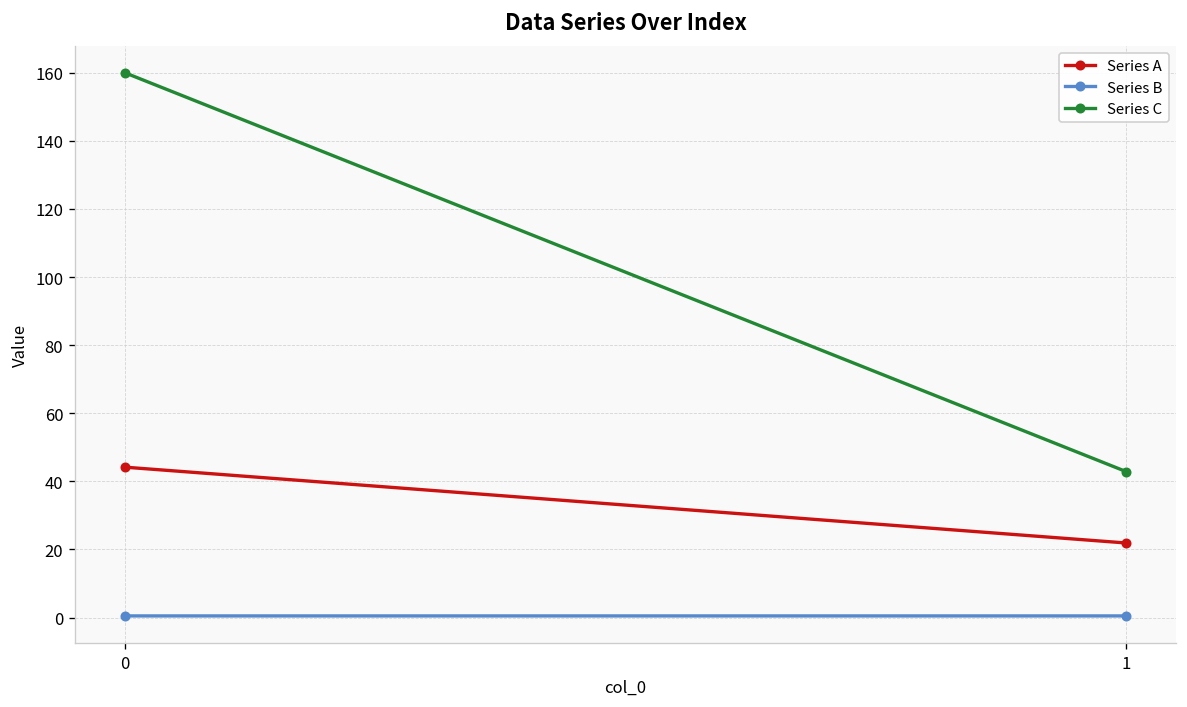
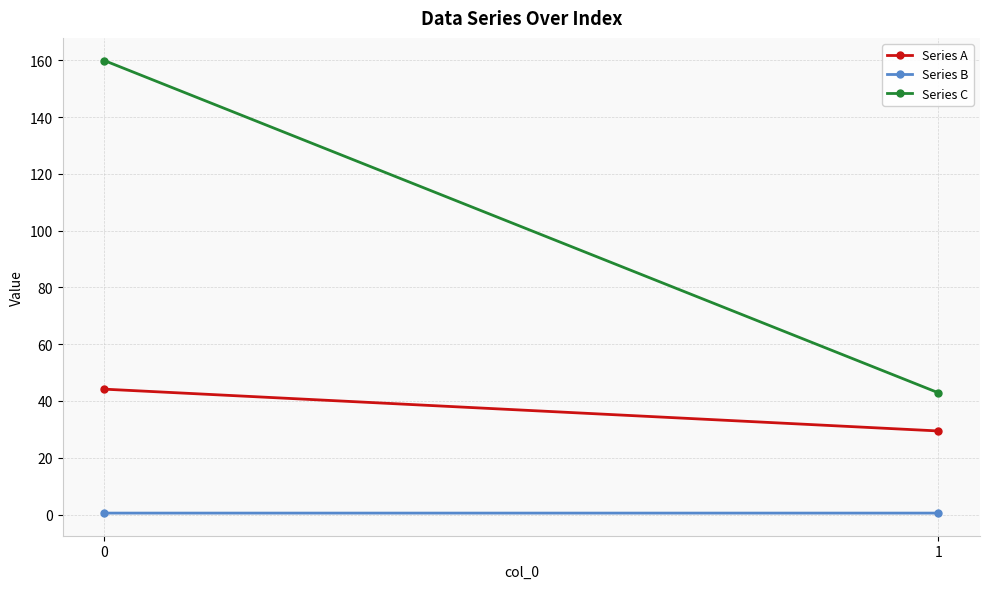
  {
    "Series A": {
      "0": 44,
-     "1": 22
+     "1": 29
    },
    "Series B": {
      "0": 0,
      "1": 0
    },
    "Series C": {
      "0": 160,
      "1": 43
    }
  }
